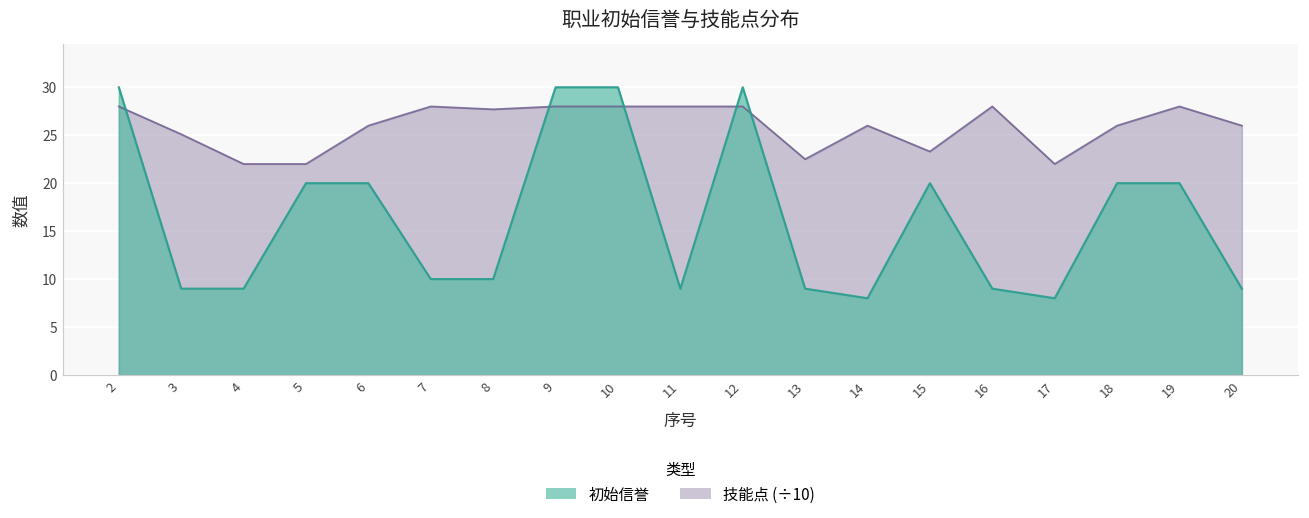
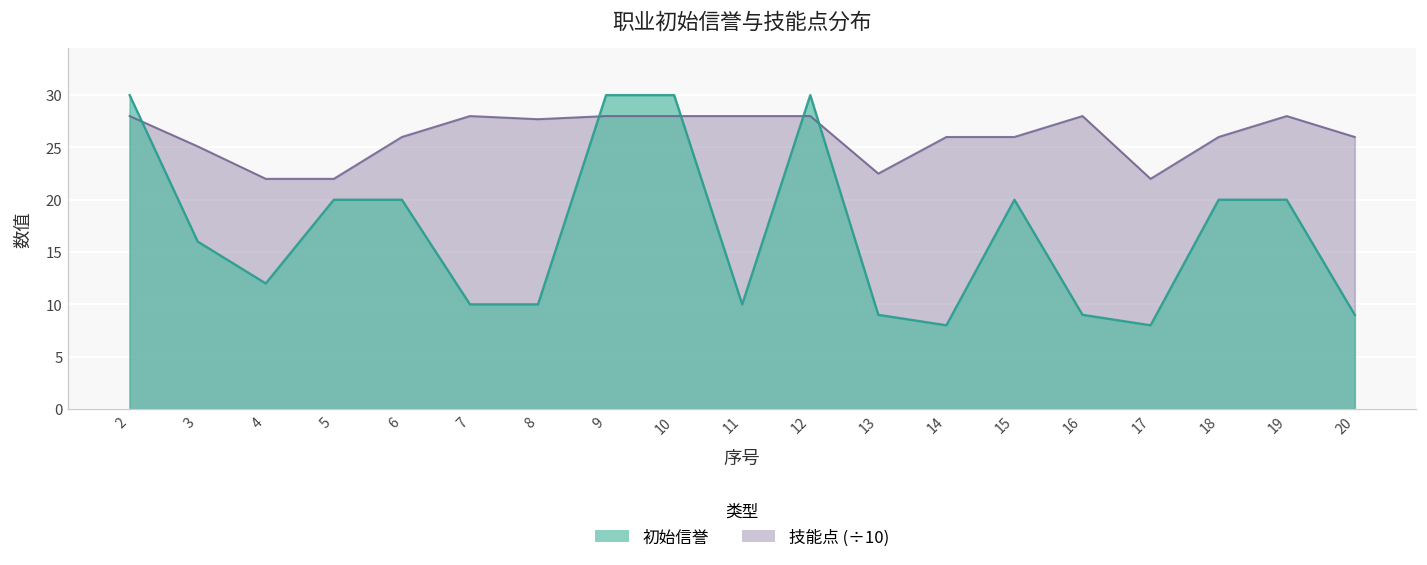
  {
    "技能点 (÷10)": {
      "2": 28,
      "3": 25,
      "4": 22,
      "5": 22,
      "6": 26,
      "7": 28,
      "8": 28,
      "9": 28,
      "10": 28,
      "11": 28,
      "12": 28,
      "13": 23,
      "14": 26,
-     "15": 23,
+     "15": 26,
      "16": 28,
      "17": 22,
      "18": 26,
      "19": 28,
      "20": 26
    },
    "初始信誉": {
      "2": 30,
-     "3": 9,
-     "4": 9,
+     "3": 16,
+     "4": 12,
      "5": 20,
      "6": 20,
      "7": 10,
      "8": 10,
      "9": 30,
      "10": 30,
-     "11": 9,
+     "11": 10,
      "12": 30,
      "13": 9,
      "14": 8,
      "15": 20,
      "16": 9,
      "17": 8,
      "18": 20,
      "19": 20,
      "20": 9
    }
  }
